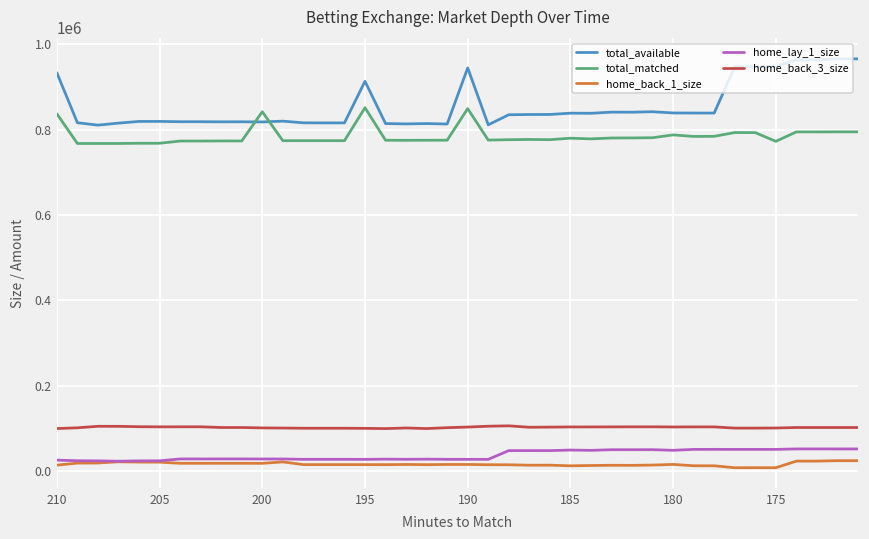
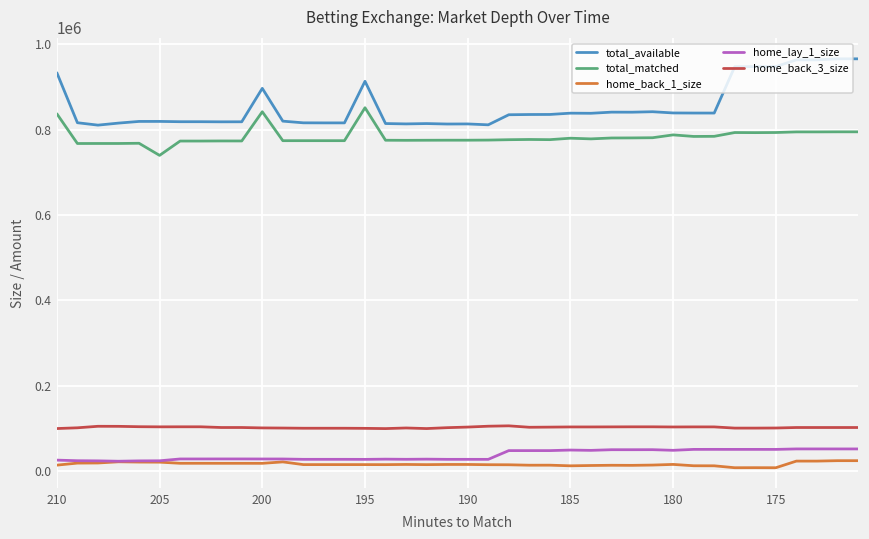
  {
    "total_available": {
      "210": 930000,
      "205": 820000,
-     "200": 820000,
+     "200": 900000,
      "195": 910000,
-     "190": 940000,
+     "190": 810000,
      "185": 840000,
      "180": 840000
    },
    "total_matched": {
      "210": 840000,
-     "205": 770000,
+     "205": 740000,
      "200": 840000,
      "195": 850000,
-     "190": 850000,
+     "190": 770000,
      "185": 780000,
      "180": 790000,
-     "175": 770000
+     "175": 790000
    },
    "home_lay_1_size": {
      "210": 30000,
      "200": 30000,
      "195": 30000,
      "190": 30000,
      "185": 50000,
      "180": 50000,
      "175": 50000
    }
  }
